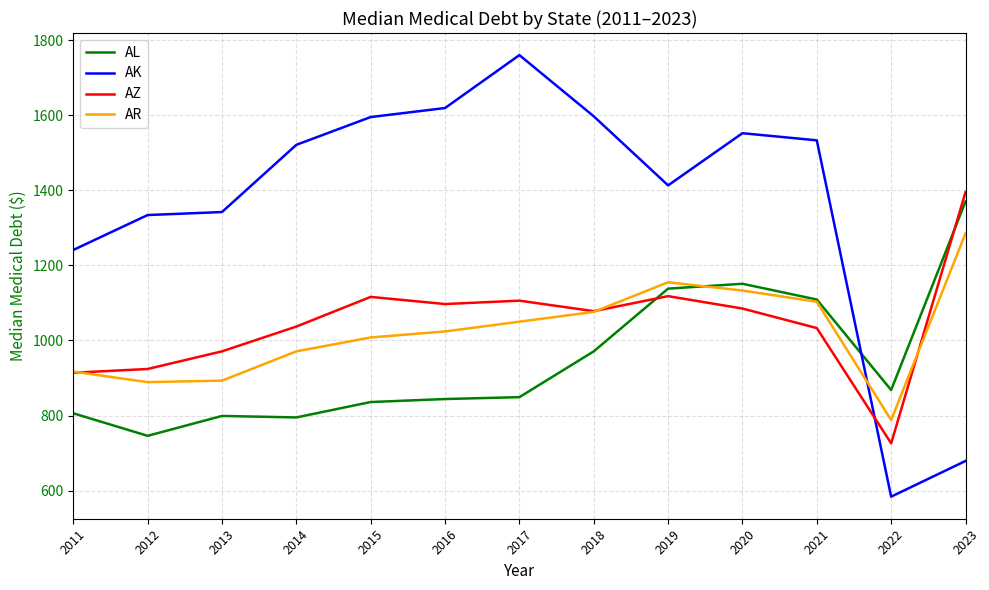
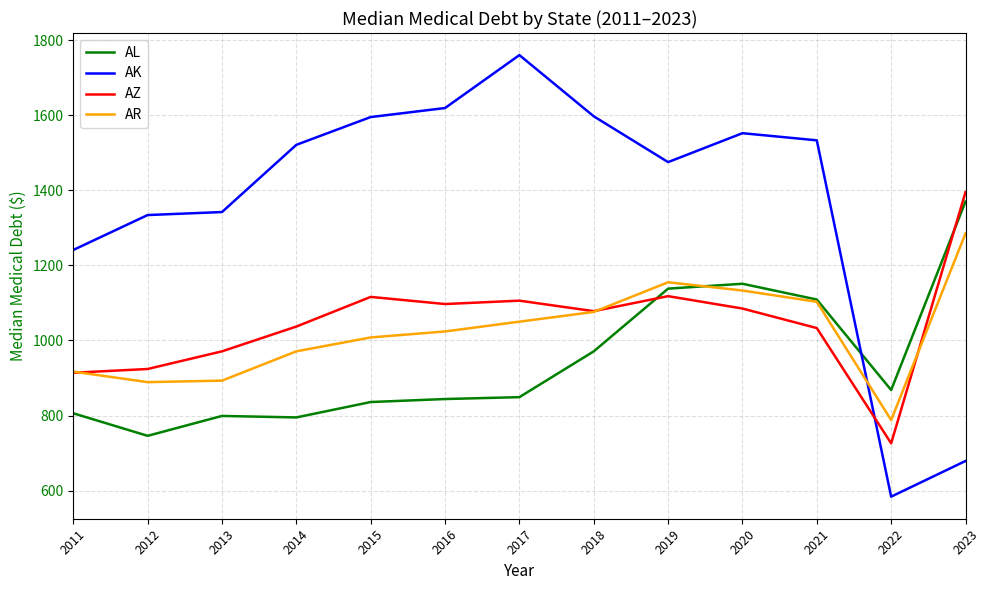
  {
    "AL": {
      "2011": 810,
      "2012": 750,
      "2013": 800,
      "2014": 800,
      "2015": 840,
      "2016": 840,
      "2017": 850,
      "2018": 970,
      "2019": 1140,
      "2020": 1150,
      "2022": 870,
      "2023": 1370
    },
    "AK": {
      "2011": 1240,
      "2012": 1330,
      "2013": 1340,
      "2014": 1520,
      "2015": 1600,
      "2016": 1620,
      "2017": 1760,
      "2018": 1600,
-     "2019": 1410,
+     "2019": 1480,
      "2020": 1550,
      "2021": 1530,
      "2022": 580,
      "2023": 680
    },
    "AZ": {
      "2012": 920,
      "2013": 970,
      "2014": 1040,
      "2015": 1120,
      "2016": 1100,
      "2017": 1110,
      "2019": 1120,
      "2020": 1090,
      "2021": 1030,
      "2022": 730,
      "2023": 1400
    },
    "AR": {
      "2012": 890,
      "2013": 890,
      "2014": 970,
      "2015": 1010,
      "2016": 1020,
      "2017": 1050,
      "2019": 1160,
      "2020": 1130,
      "2022": 790,
      "2023": 1290
    }
  }
